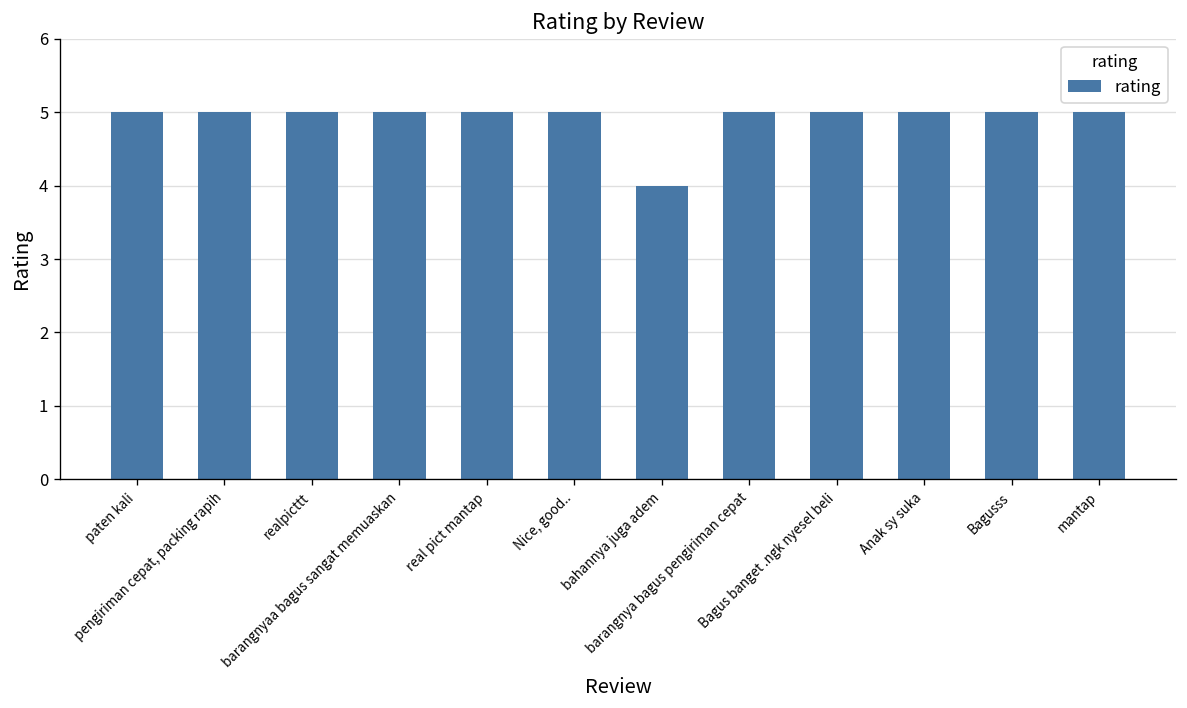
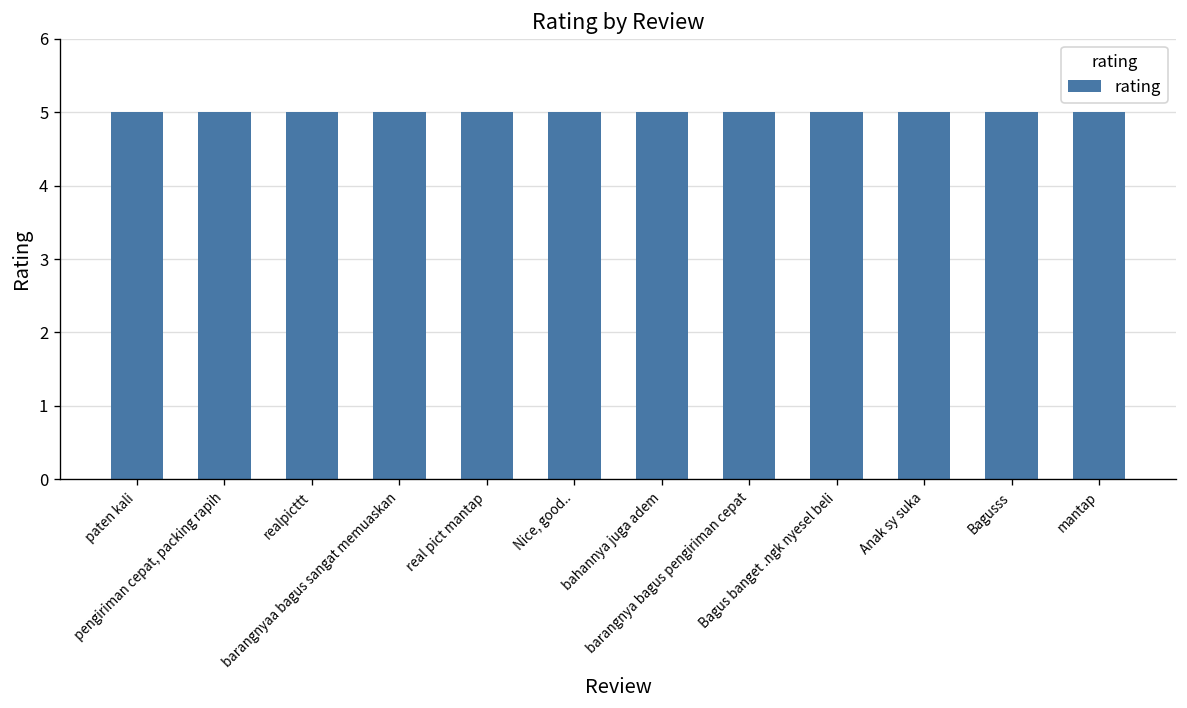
  {
    "paten kali": 5,
    "pengiriman cepat, packing rapih": 5,
    "realpicttt": 5,
    "barangnyaa bagus sangat memuaskan": 5,
    "real pict mantap": 5,
    "Nice, good..": 5,
-   "bahannya juga adem": 4,
+   "bahannya juga adem": 5,
    "barangnya bagus pengiriman cepat": 5,
    "Bagus banget .ngk nyesel beli": 5,
    "Anak sy suka": 5,
    "Bagusss": 5,
    "mantap": 5
  }
